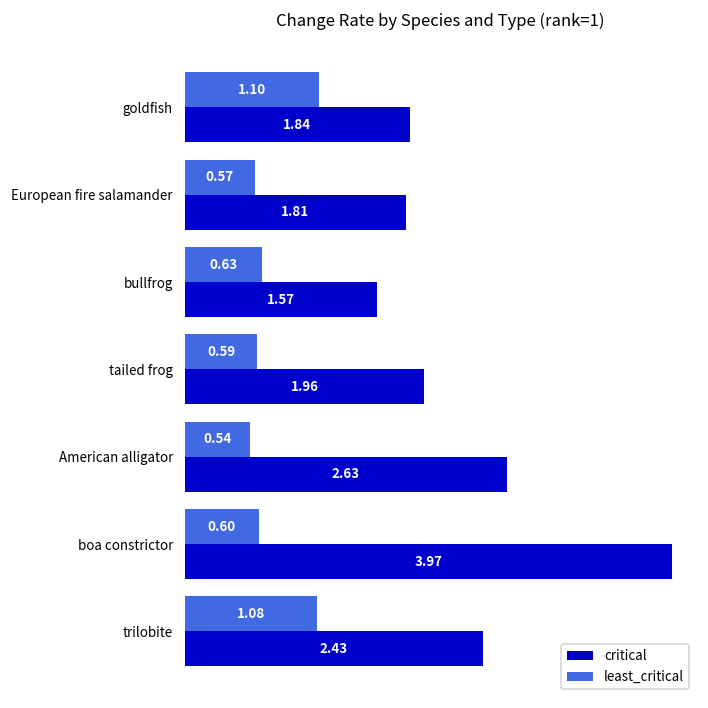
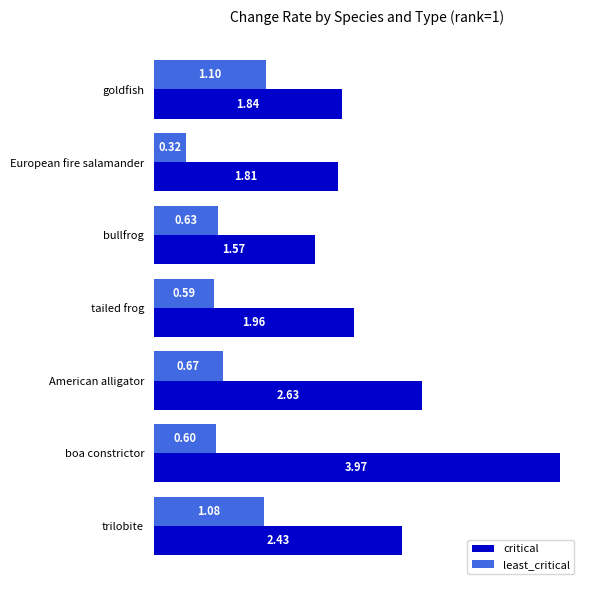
  {
    "critical": {
      "goldfish": 1.84,
      "European fire salamander": 1.81,
      "bullfrog": 1.57,
      "tailed frog": 1.96,
      "American alligator": 2.63,
      "boa constrictor": 3.97,
      "trilobite": 2.43
    },
    "least_critical": {
      "goldfish": 1.10,
-     "European fire salamander": 0.57,
+     "European fire salamander": 0.32,
      "bullfrog": 0.63,
      "tailed frog": 0.59,
-     "American alligator": 0.54,
+     "American alligator": 0.67,
      "boa constrictor": 0.60,
      "trilobite": 1.08
    }
  }
